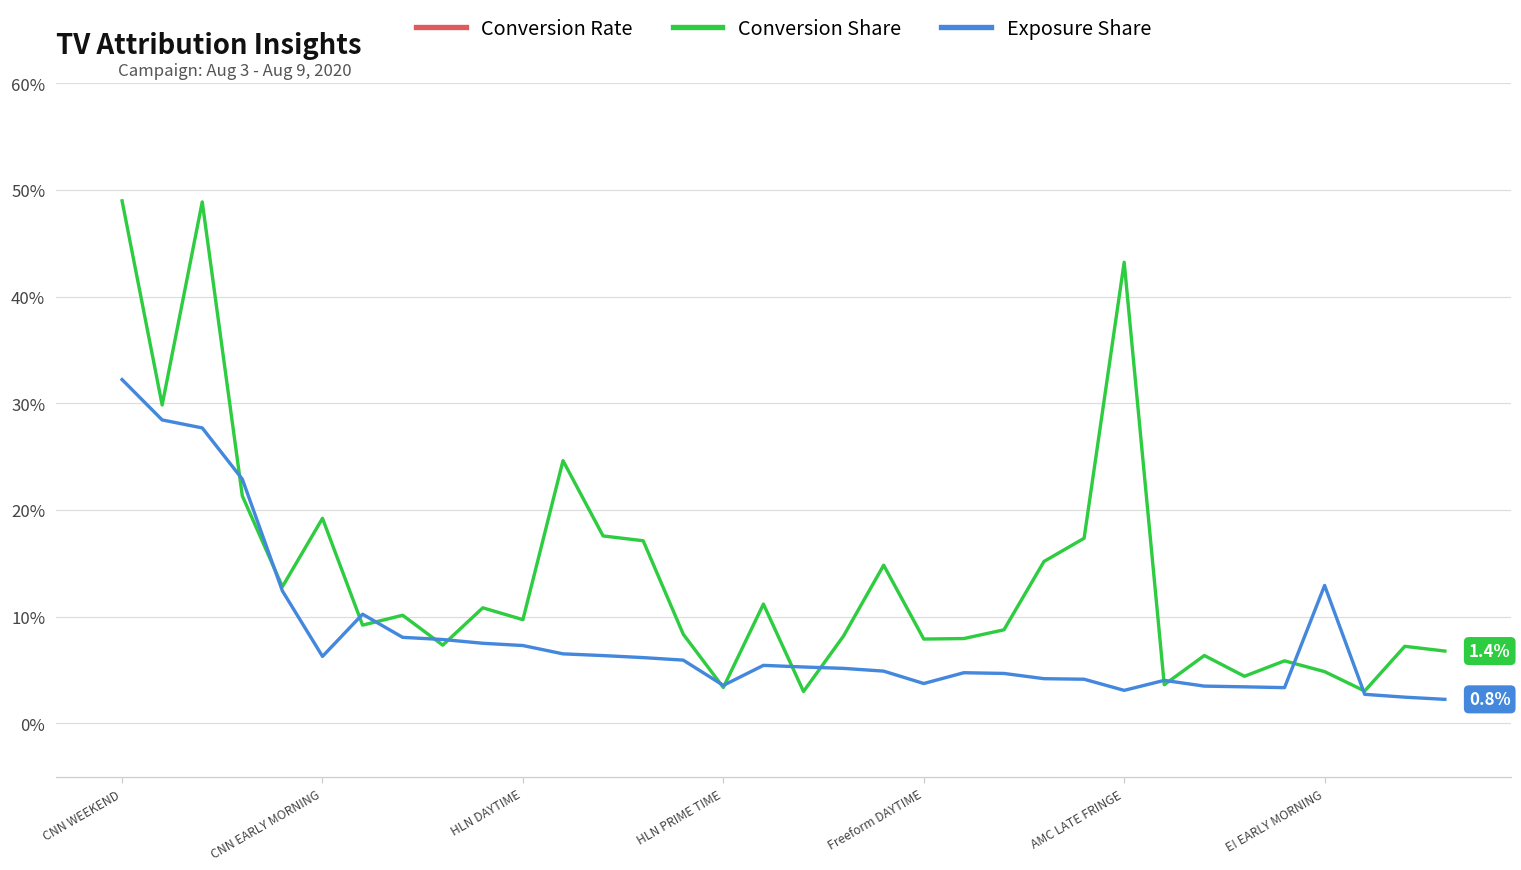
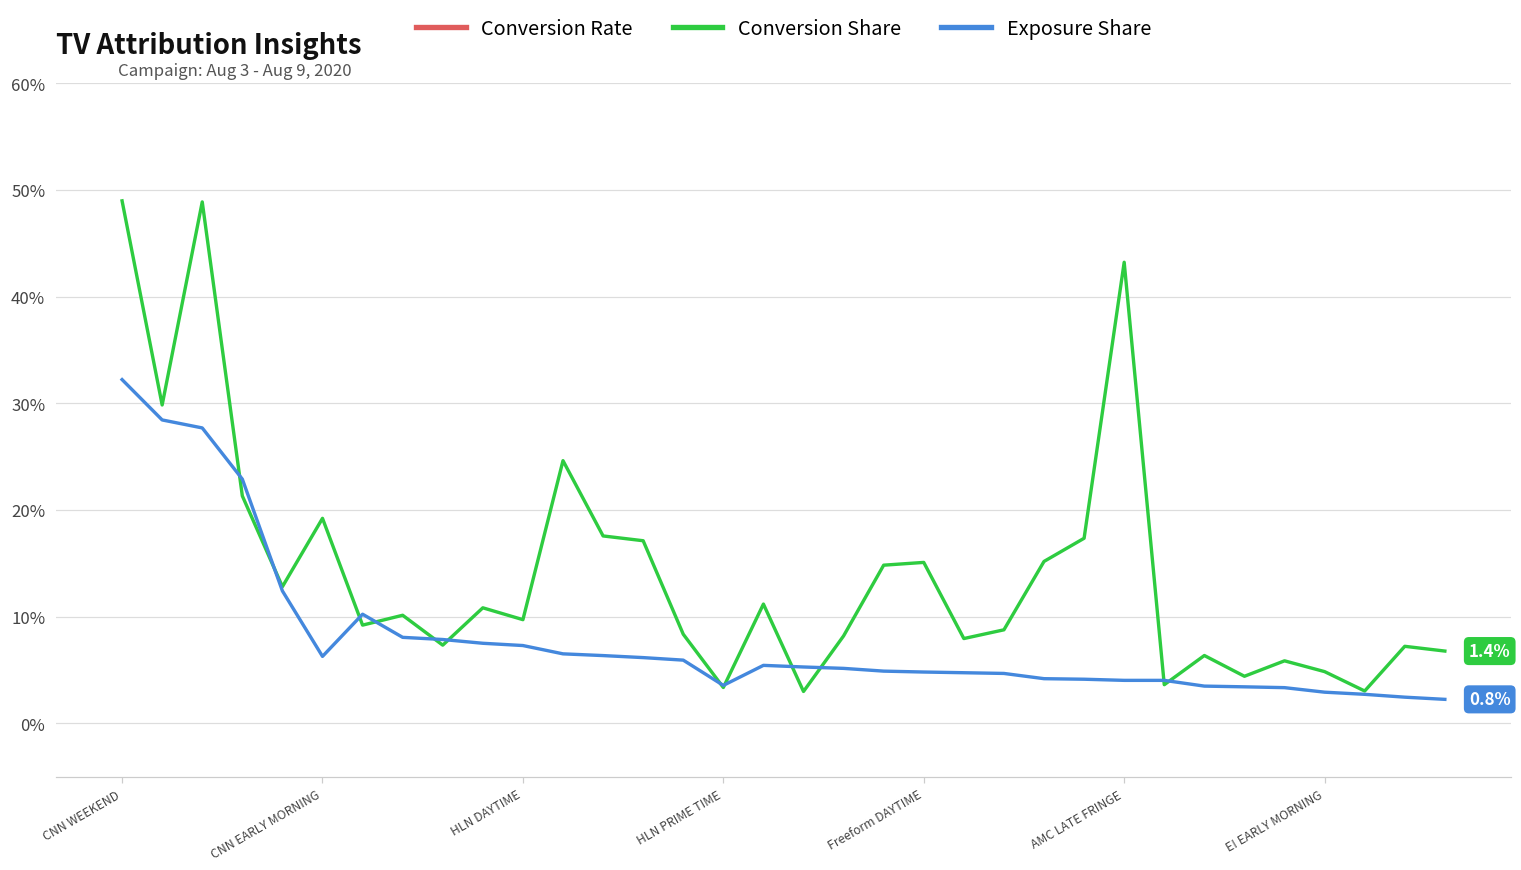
  {
    "Conversion Share": {
      "CNN WEEKEND": "49%",
      "CNN EARLY MORNING": "19%",
      "HLN DAYTIME": "10%",
-     "Freeform DAYTIME": "8%",
+     "Freeform DAYTIME": "15%",
      "AMC LATE FRINGE": "43%",
      "E! EARLY MORNING": "5%"
    },
    "Exposure Share": {
      "CNN WEEKEND": "32%",
      "CNN EARLY MORNING": "6%",
      "HLN DAYTIME": "7%",
-     "Freeform DAYTIME": "4%",
-     "AMC LATE FRINGE": "3%",
-     "E! EARLY MORNING": "13%"
+     "Freeform DAYTIME": "5%",
+     "AMC LATE FRINGE": "4%",
+     "E! EARLY MORNING": "3%"
    }
  }
